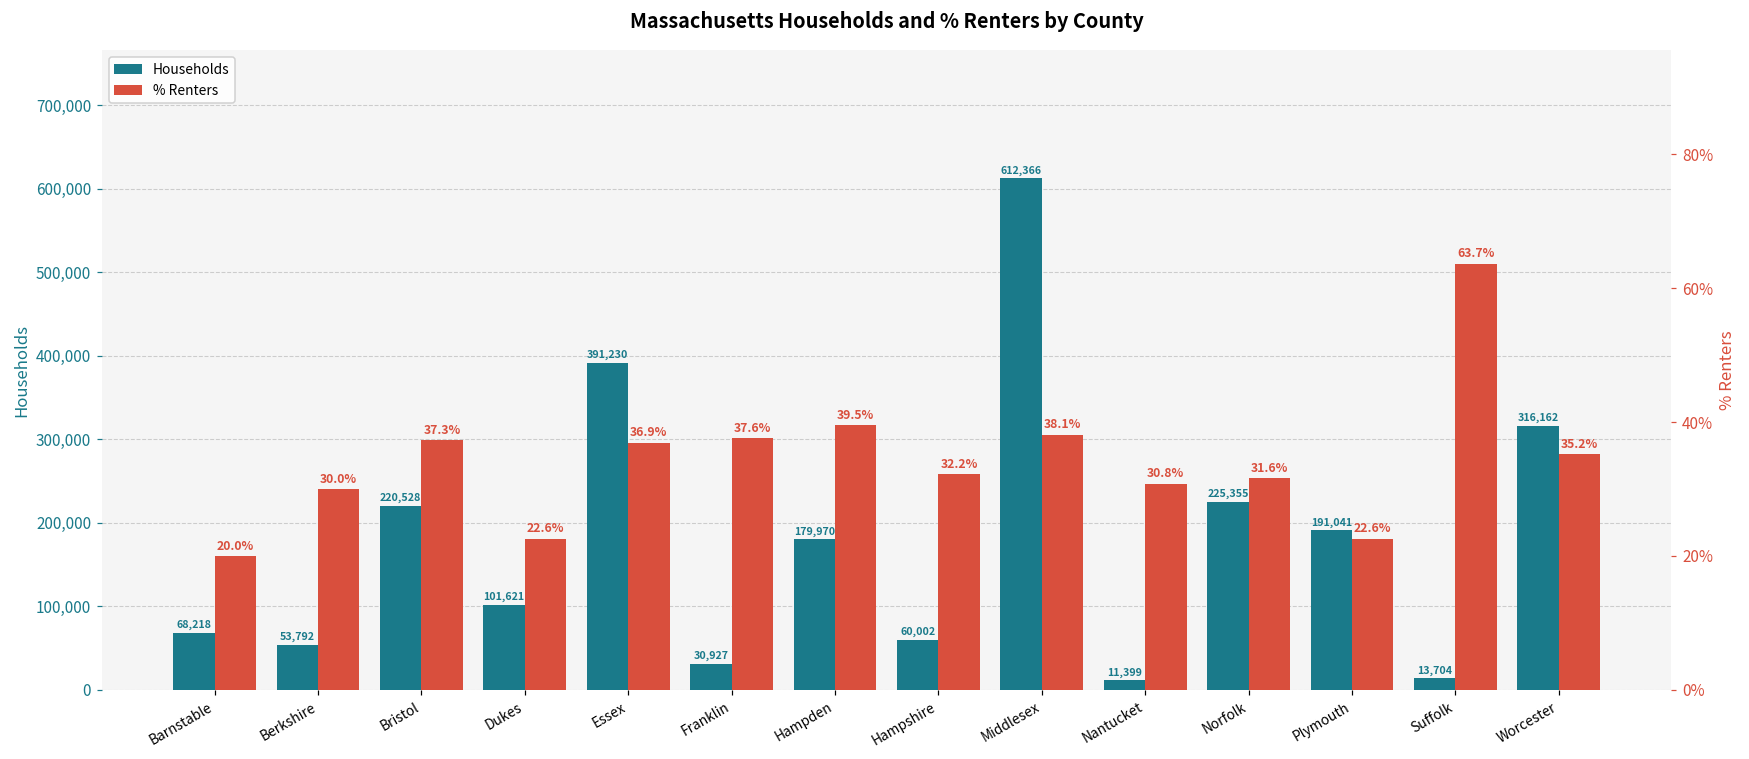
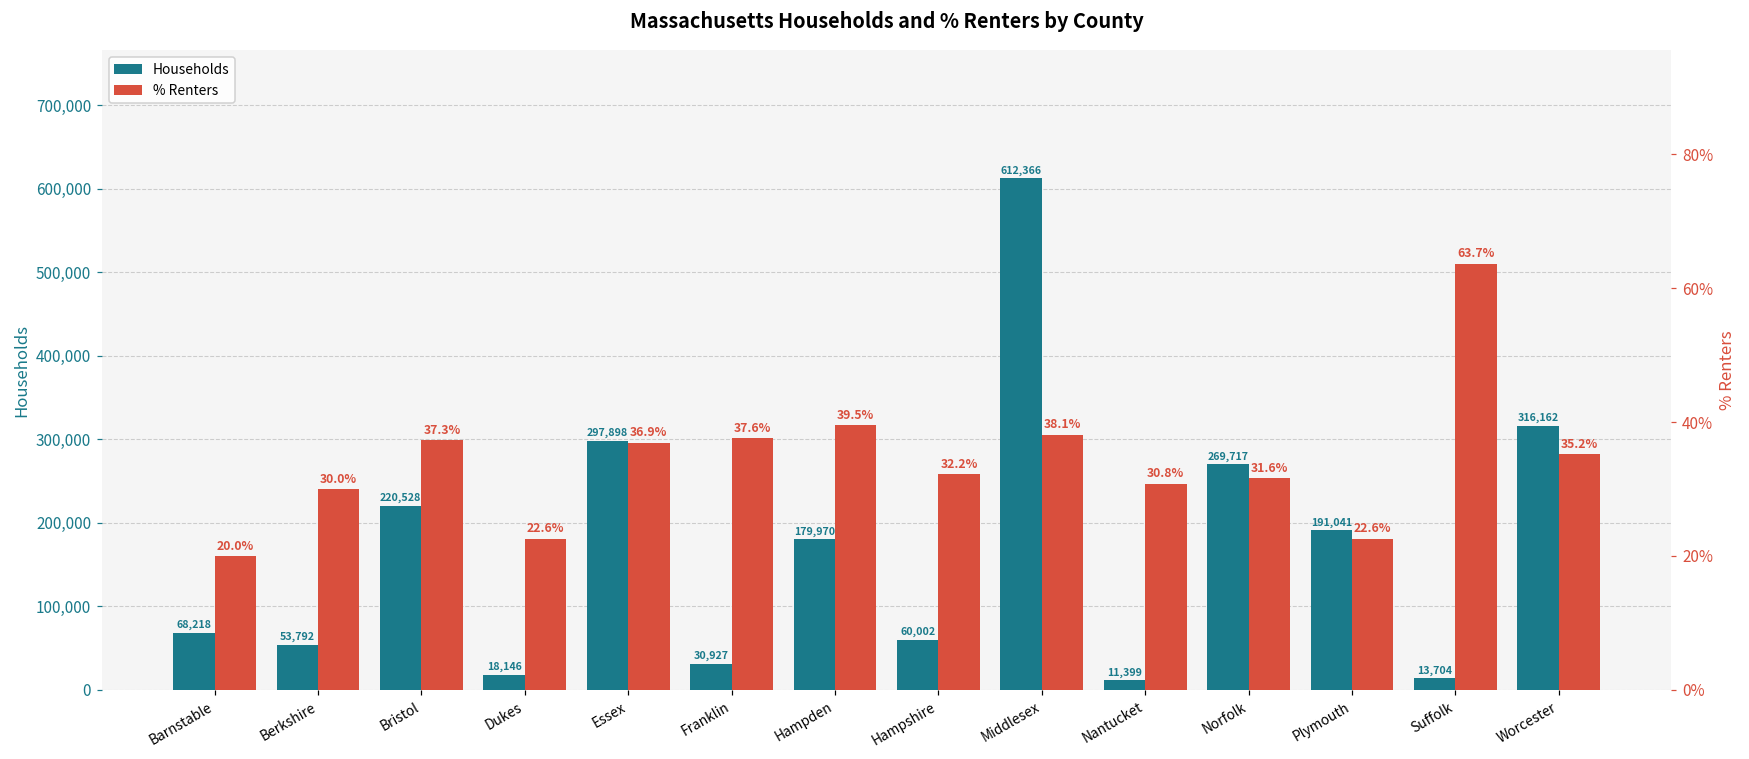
  {
    "Households": {
      "Barnstable": "68,218",
      "Berkshire": "53,792",
      "Bristol": "220,528",
-     "Dukes": "101,621",
-     "Essex": "391,230",
+     "Dukes": "18,146",
+     "Essex": "297,898",
      "Franklin": "30,927",
      "Hampden": "179,970",
      "Hampshire": "60,002",
      "Middlesex": "612,366",
      "Nantucket": "11,399",
-     "Norfolk": "225,355",
+     "Norfolk": "269,717",
      "Plymouth": "191,041",
      "Suffolk": "13,704",
      "Worcester": "316,162"
    },
    "% Renters": {
      "Barnstable": "20.0%",
      "Berkshire": "30.0%",
      "Bristol": "37.3%",
      "Dukes": "22.6%",
      "Essex": "36.9%",
      "Franklin": "37.6%",
      "Hampden": "39.5%",
      "Hampshire": "32.2%",
      "Middlesex": "38.1%",
      "Nantucket": "30.8%",
      "Norfolk": "31.6%",
      "Plymouth": "22.6%",
      "Suffolk": "63.7%",
      "Worcester": "35.2%"
    }
  }
